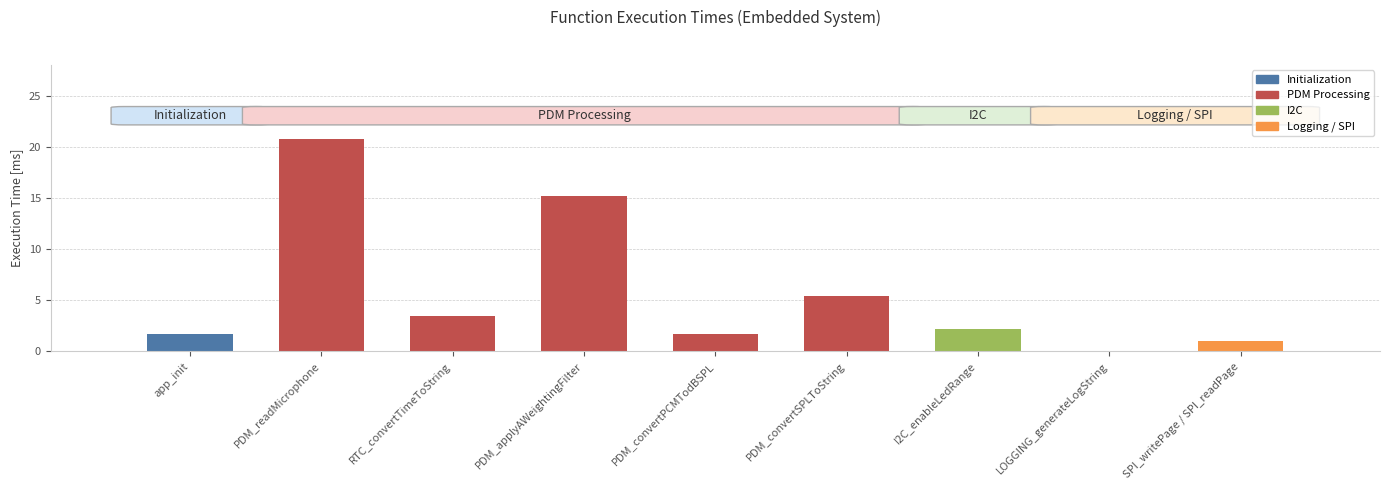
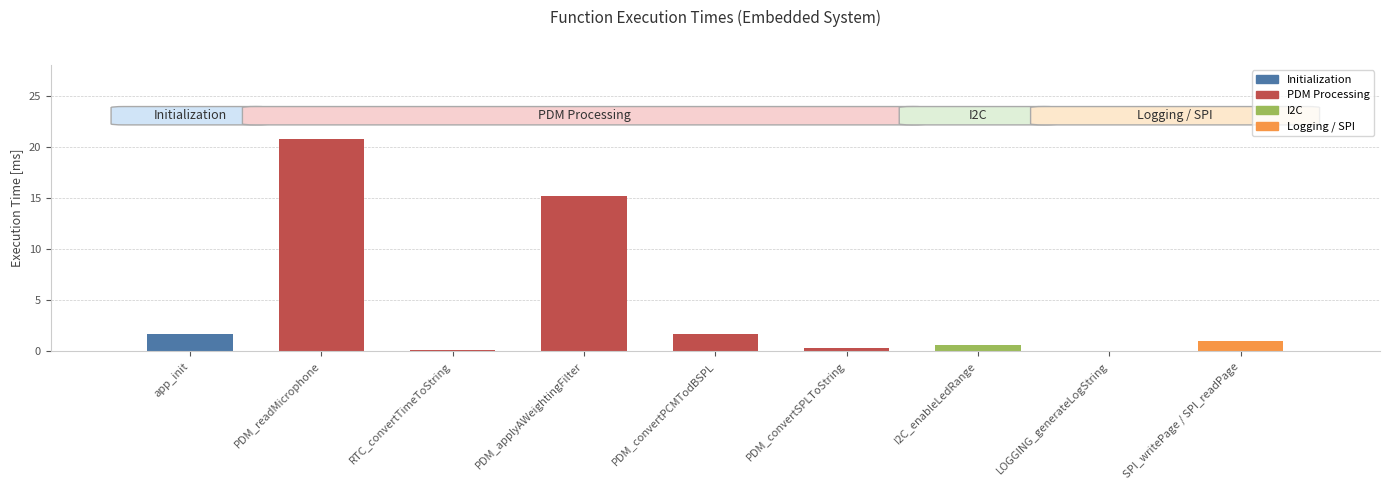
  {
    "app_init": 1.7,
    "PDM_readMicrophone": 20.8,
-   "RTC_convertTimeToString": 3.5,
+   "RTC_convertTimeToString": 0.2,
    "PDM_applyAWeightingFilter": 15.2,
    "PDM_convertPCMTodBSPL": 1.7,
-   "PDM_convertSPLToString": 5.4,
-   "I2C_enableLedRange": 2.2,
+   "PDM_convertSPLToString": 0.3,
+   "I2C_enableLedRange": 0.6,
    "SPI_writePage / SPI_readPage": 1.0
  }
